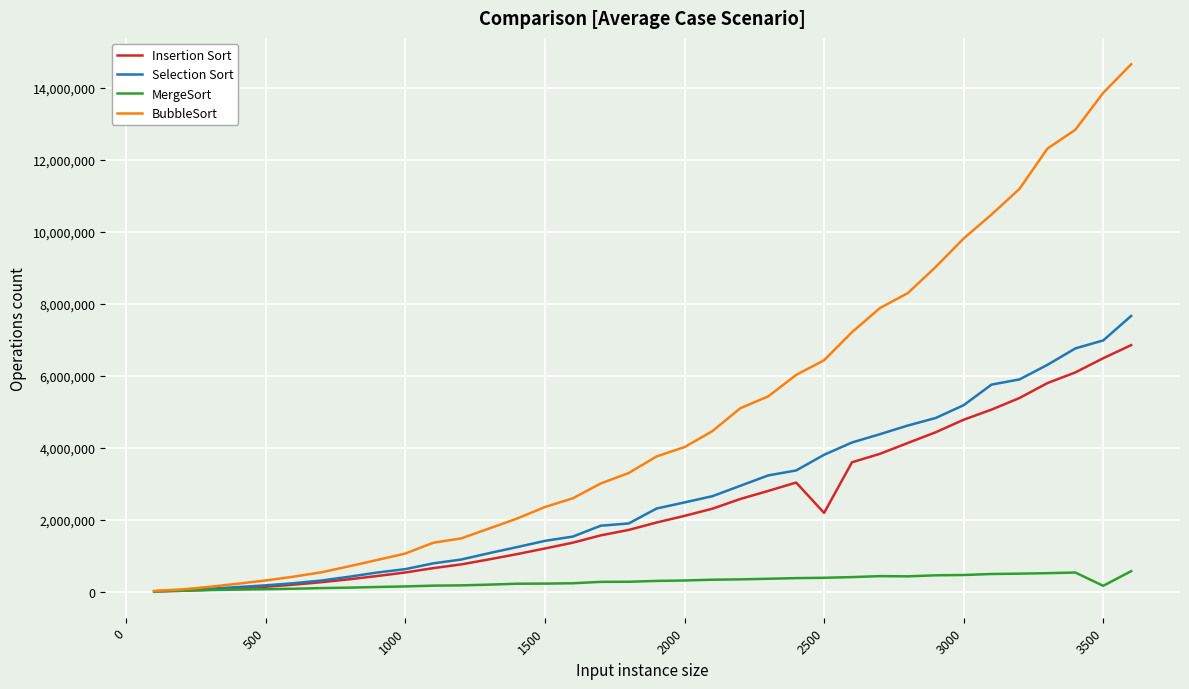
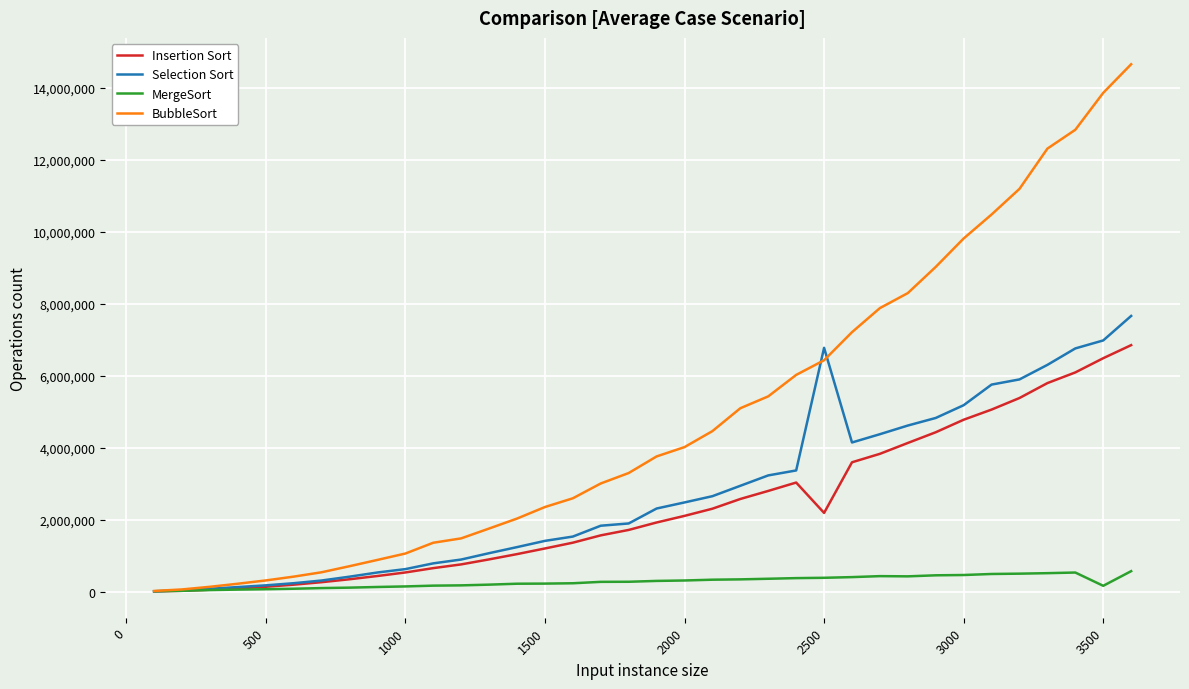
  {
    "Insertion Sort": {
      "1000": "500,000",
      "1500": "1,200,000",
      "2000": "2,100,000",
      "2500": "2,200,000",
      "3000": "4,800,000",
      "3500": "6,500,000"
    },
    "Selection Sort": {
      "1000": "600,000",
      "1500": "1,400,000",
      "2000": "2,500,000",
-     "2500": "3,800,000",
+     "2500": "6,800,000",
      "3000": "5,200,000",
      "3500": "7,000,000"
    },
    "MergeSort": {
      "1000": "100,000",
      "1500": "200,000",
      "2000": "300,000",
      "2500": "400,000",
      "3000": "500,000",
      "3500": "200,000"
    },
    "BubbleSort": {
      "500": "300,000",
      "1000": "1,100,000",
      "1500": "2,400,000",
      "2000": "4,000,000",
      "2500": "6,400,000",
      "3000": "9,800,000",
      "3500": "13,900,000"
    }
  }
